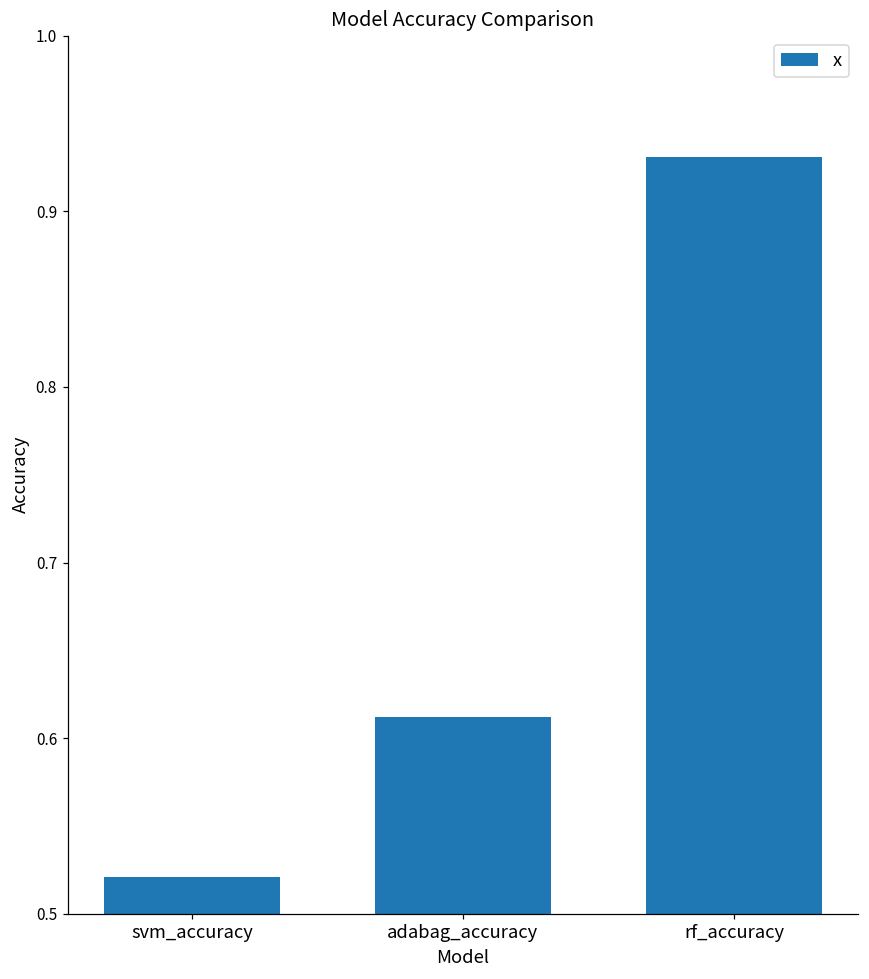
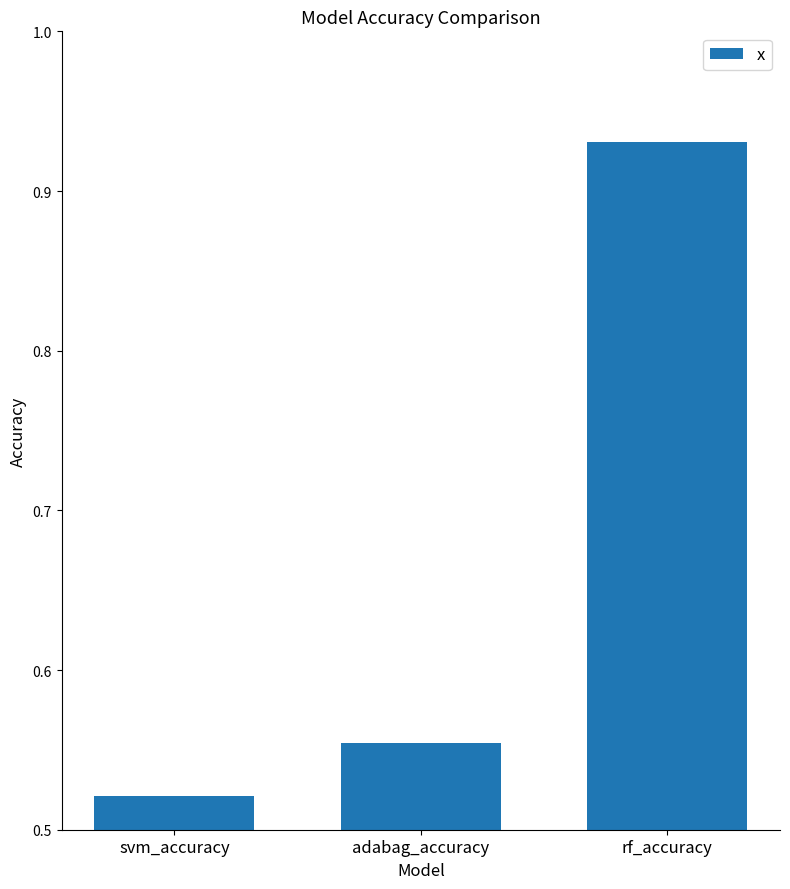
  {
    "svm_accuracy": 0.521,
-   "adabag_accuracy": 0.612,
+   "adabag_accuracy": 0.554,
    "rf_accuracy": 0.931
  }
